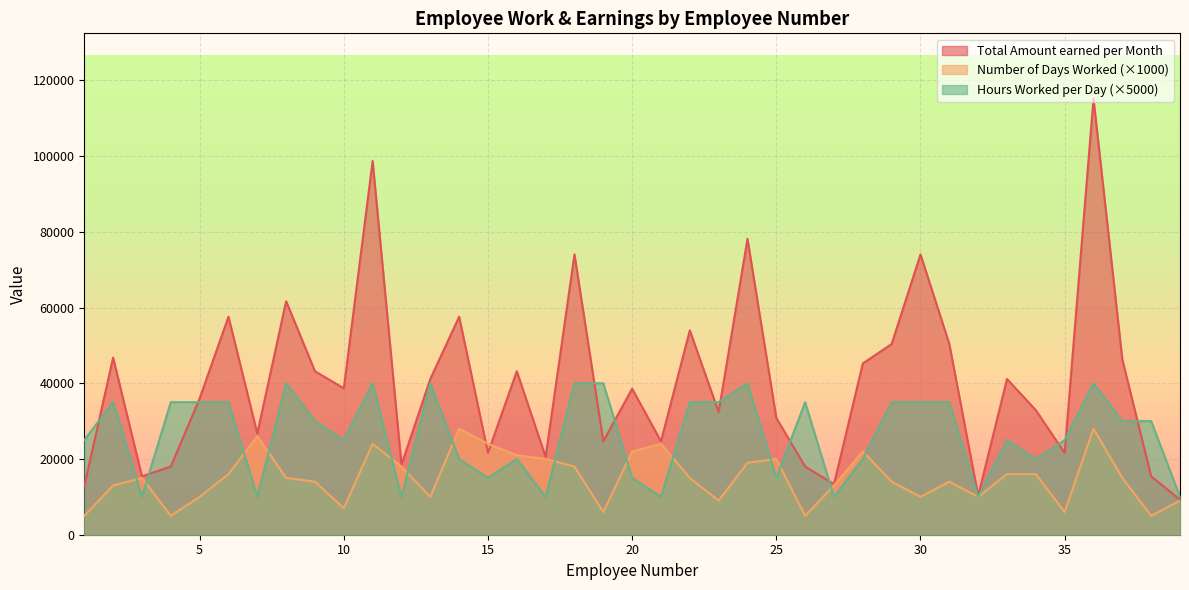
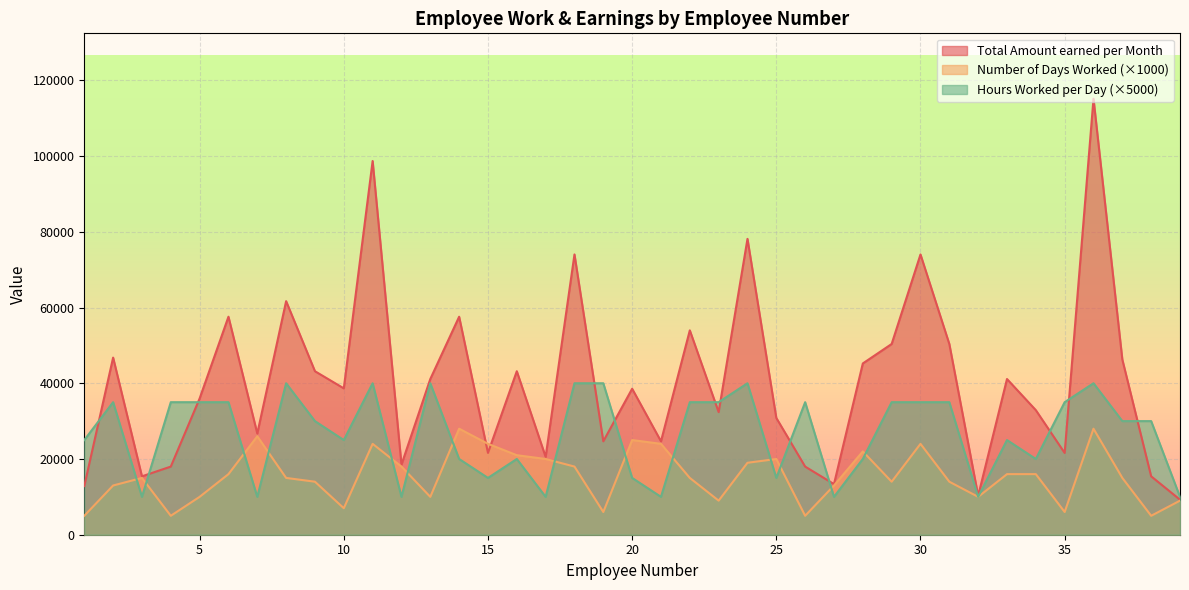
  {
    "Total Amount earned per Month": {
      "5": 36000,
      "10": 39000,
      "15": 22000,
      "20": 39000,
      "25": 31000,
      "30": 74000,
      "35": 22000
    },
    "Number of Days Worked (×1000)": {
      "5": 10000,
      "10": 7000,
      "15": 24000,
-     "20": 22000,
+     "20": 25000,
      "25": 20000,
-     "30": 10000,
+     "30": 24000,
      "35": 6000
    },
    "Hours Worked per Day (×5000)": {
      "5": 35000,
      "10": 25000,
      "15": 15000,
      "20": 15000,
      "25": 15000,
      "30": 35000,
-     "35": 25000
+     "35": 35000
    }
  }
